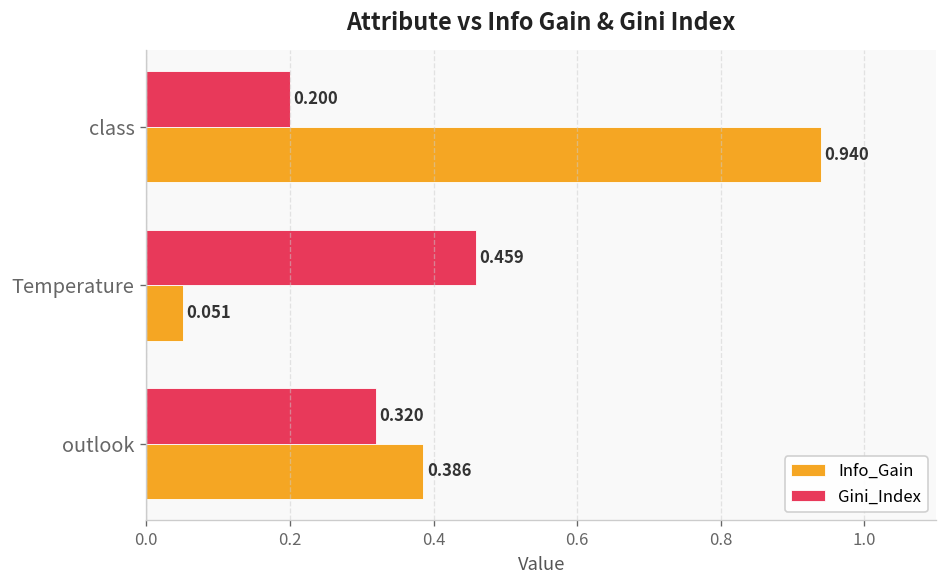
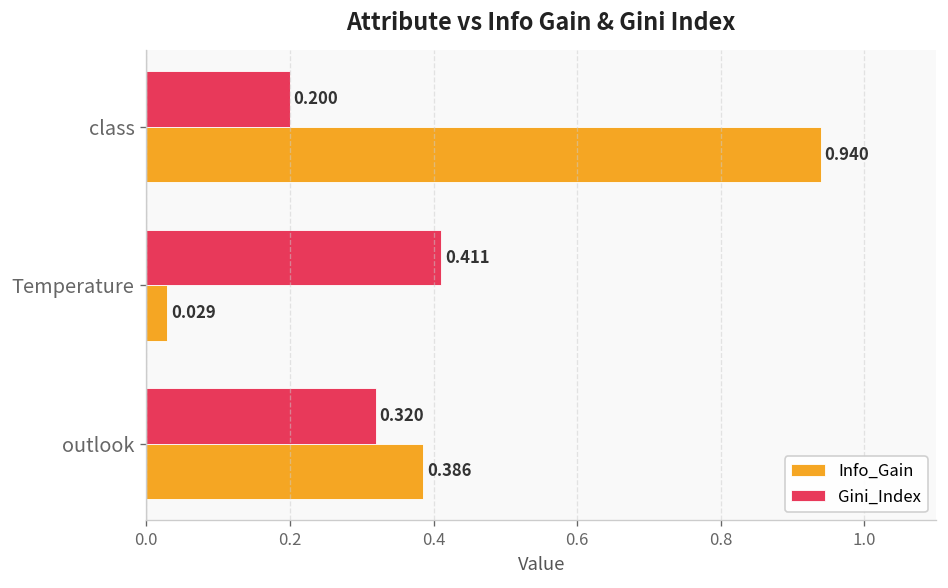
  {
    "Info_Gain": {
      "class": 0.940,
-     "Temperature": 0.051,
+     "Temperature": 0.029,
      "outlook": 0.386
    },
    "Gini_Index": {
      "class": 0.200,
-     "Temperature": 0.459,
+     "Temperature": 0.411,
      "outlook": 0.320
    }
  }
